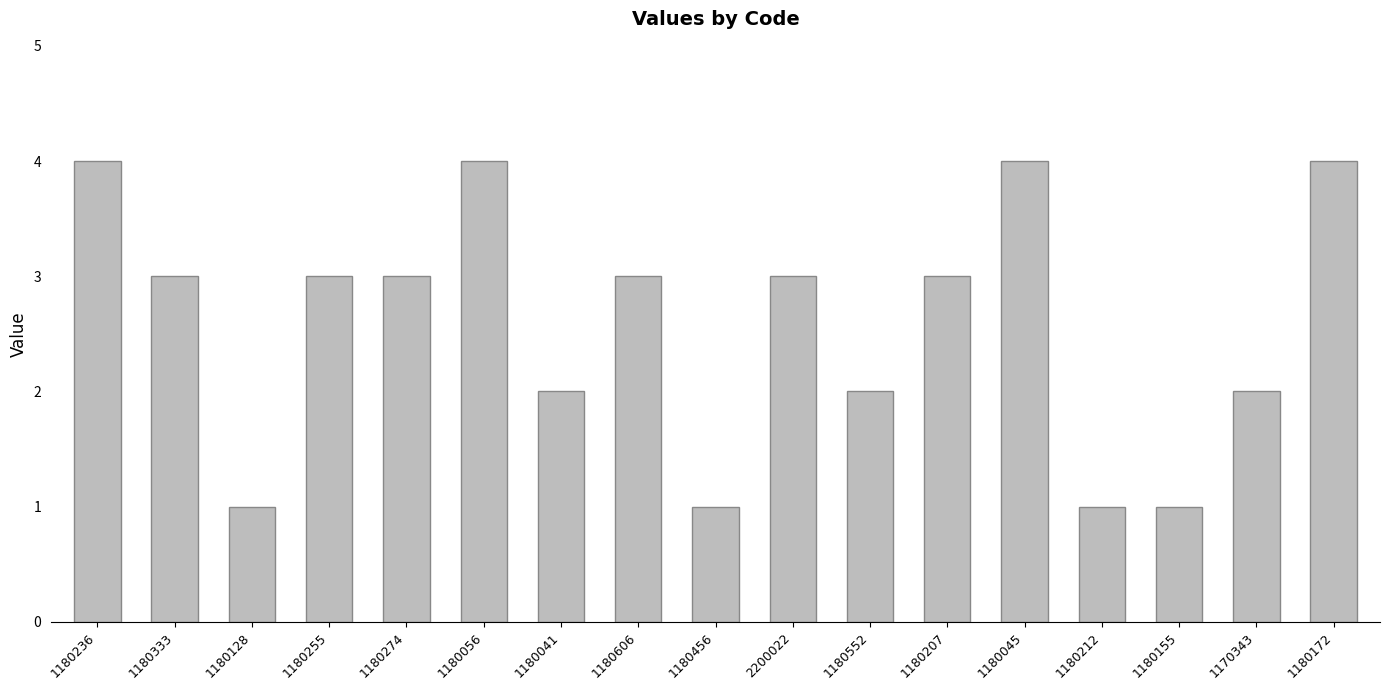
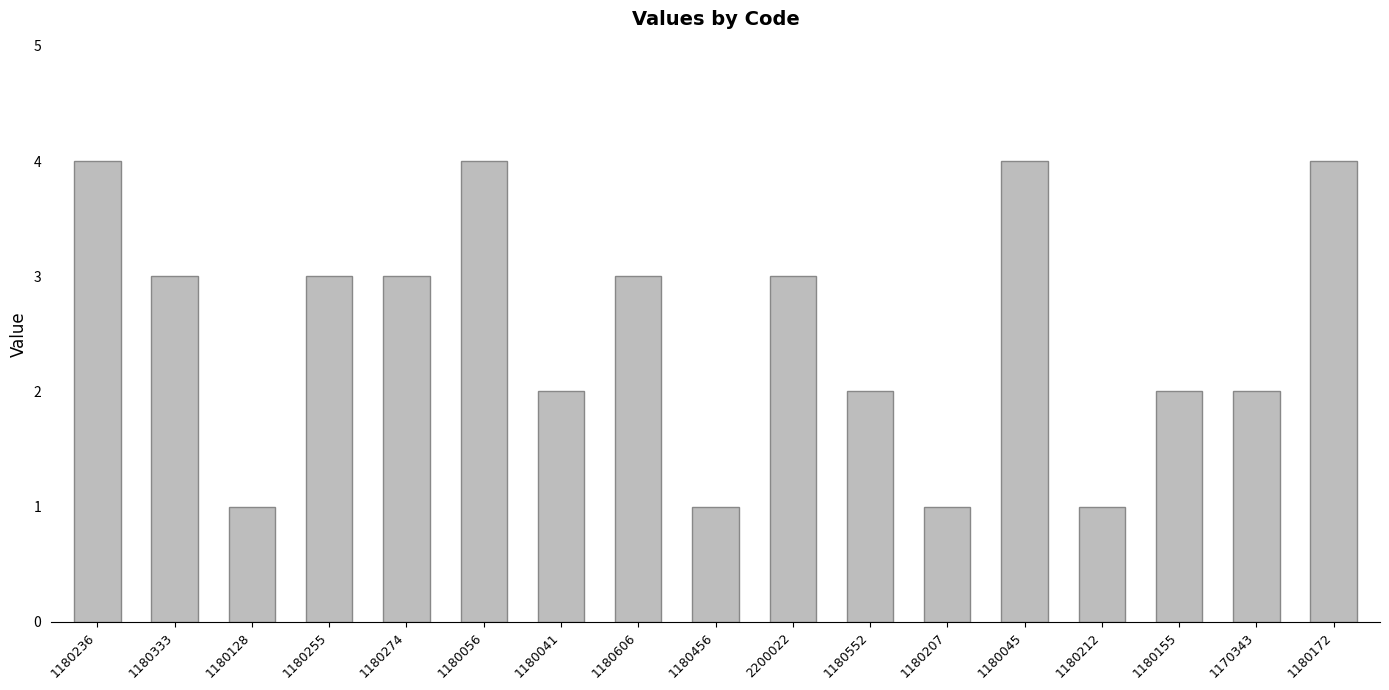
  {
    "1180236": 4,
    "1180333": 3,
    "1180128": 1,
    "1180255": 3,
    "1180274": 3,
    "1180056": 4,
    "1180041": 2,
    "1180606": 3,
    "1180456": 1,
    "2200022": 3,
    "1180552": 2,
-   "1180207": 3,
+   "1180207": 1,
    "1180045": 4,
    "1180212": 1,
-   "1180155": 1,
+   "1180155": 2,
    "1170343": 2,
    "1180172": 4
  }
